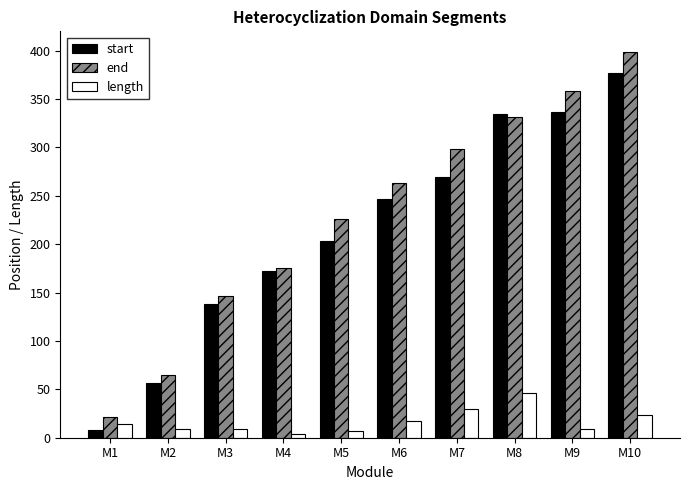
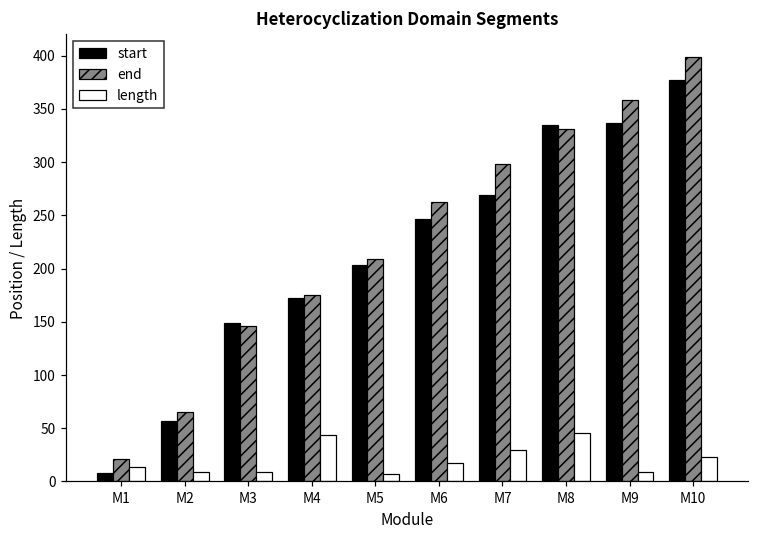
  {
    "start": {
      "M1": 10,
      "M2": 60,
-     "M3": 140,
+     "M3": 150,
      "M4": 170,
      "M5": 200,
      "M6": 250,
      "M7": 270,
      "M8": 340,
      "M9": 340,
      "M10": 380
    },
    "end": {
      "M1": 20,
      "M2": 70,
      "M3": 150,
      "M4": 180,
-     "M5": 230,
+     "M5": 210,
      "M6": 260,
      "M7": 300,
      "M8": 330,
      "M9": 360,
      "M10": 400
    },
    "length": {
      "M1": 10,
      "M2": 10,
      "M3": 10,
-     "M4": 0,
+     "M4": 40,
      "M5": 10,
      "M6": 20,
      "M7": 30,
      "M8": 50,
      "M9": 10,
      "M10": 20
    }
  }
